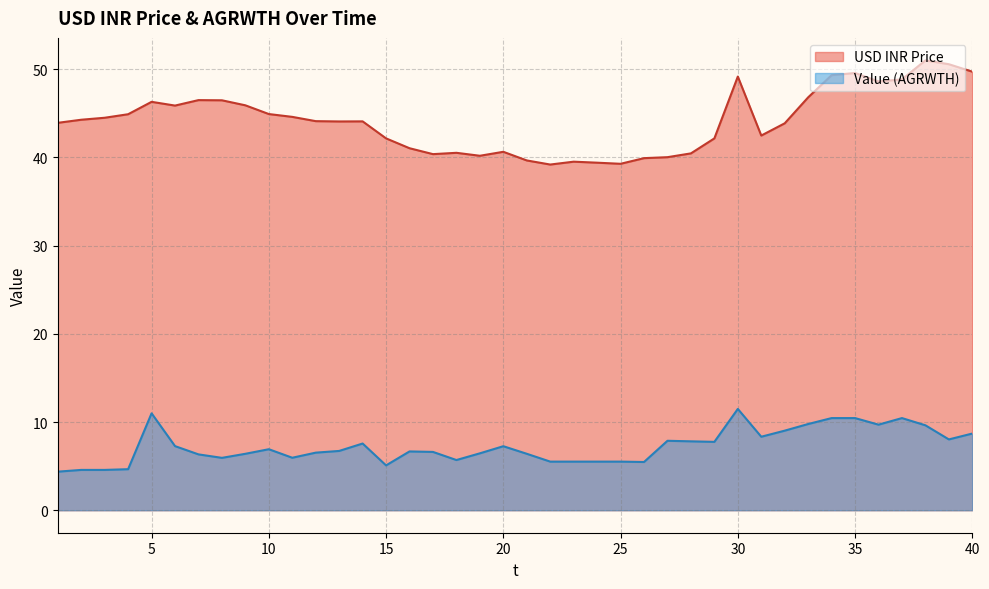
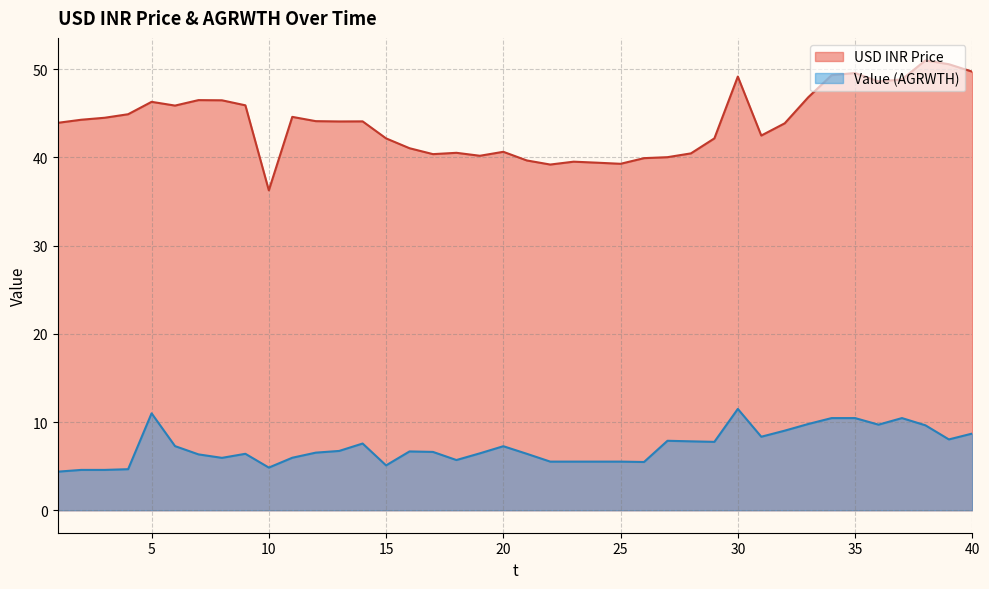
  {
    "USD INR Price": {
      "5": 46,
-     "10": 45,
+     "10": 36,
      "15": 42,
      "20": 41,
      "25": 39,
      "30": 49,
      "40": 50
    },
    "Value (AGRWTH)": {
      "5": 11,
-     "10": 7,
+     "10": 5,
      "15": 5,
      "20": 7,
      "25": 6,
      "30": 11,
      "35": 10,
      "40": 9
    }
  }
